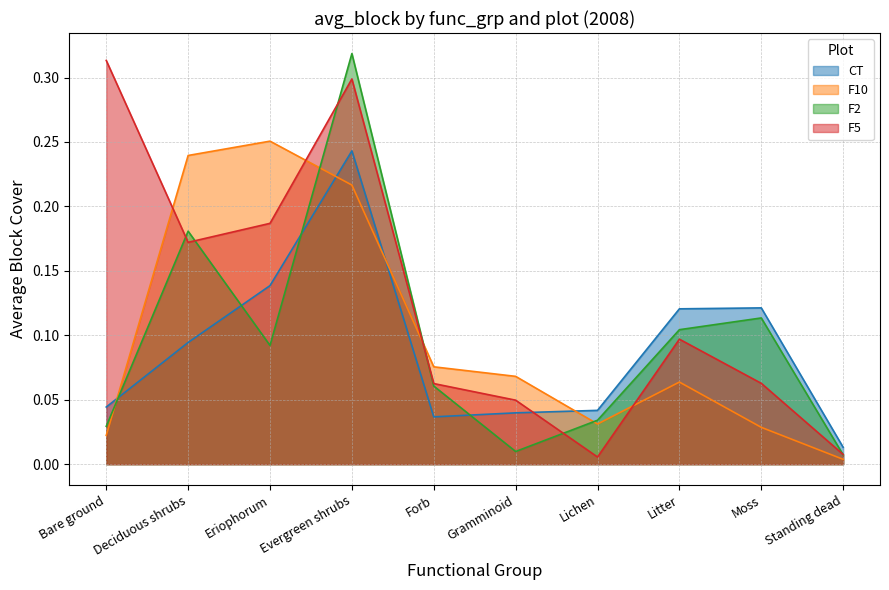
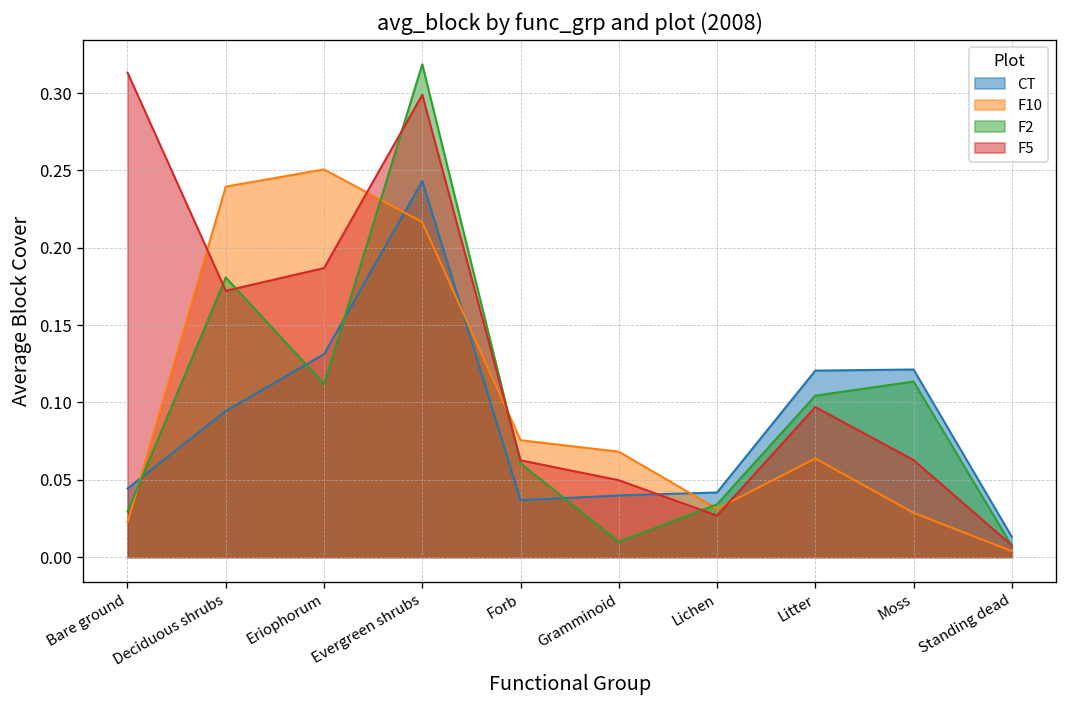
  {
    "CT": {
      "Bare ground": 0.044,
      "Deciduous shrubs": 0.094,
-     "Eriophorum": 0.139,
+     "Eriophorum": 0.131,
      "Evergreen shrubs": 0.243,
      "Forb": 0.037,
      "Gramminoid": 0.040,
      "Lichen": 0.042,
      "Litter": 0.121,
      "Moss": 0.121,
      "Standing dead": 0.013
    },
    "F10": {
      "Bare ground": 0.022,
      "Deciduous shrubs": 0.240,
      "Eriophorum": 0.251,
      "Evergreen shrubs": 0.217,
      "Forb": 0.076,
      "Gramminoid": 0.068,
      "Lichen": 0.031,
      "Litter": 0.064,
      "Moss": 0.029,
      "Standing dead": 0.004
    },
    "F2": {
      "Bare ground": 0.029,
      "Deciduous shrubs": 0.181,
-     "Eriophorum": 0.092,
+     "Eriophorum": 0.112,
      "Evergreen shrubs": 0.319,
      "Gramminoid": 0.010,
      "Lichen": 0.034,
      "Litter": 0.104,
      "Moss": 0.113
    },
    "F5": {
      "Bare ground": 0.313,
      "Deciduous shrubs": 0.172,
      "Eriophorum": 0.187,
      "Evergreen shrubs": 0.299,
      "Gramminoid": 0.050,
-     "Lichen": 0.006,
+     "Lichen": 0.027,
      "Litter": 0.097,
      "Moss": 0.063
    }
  }
